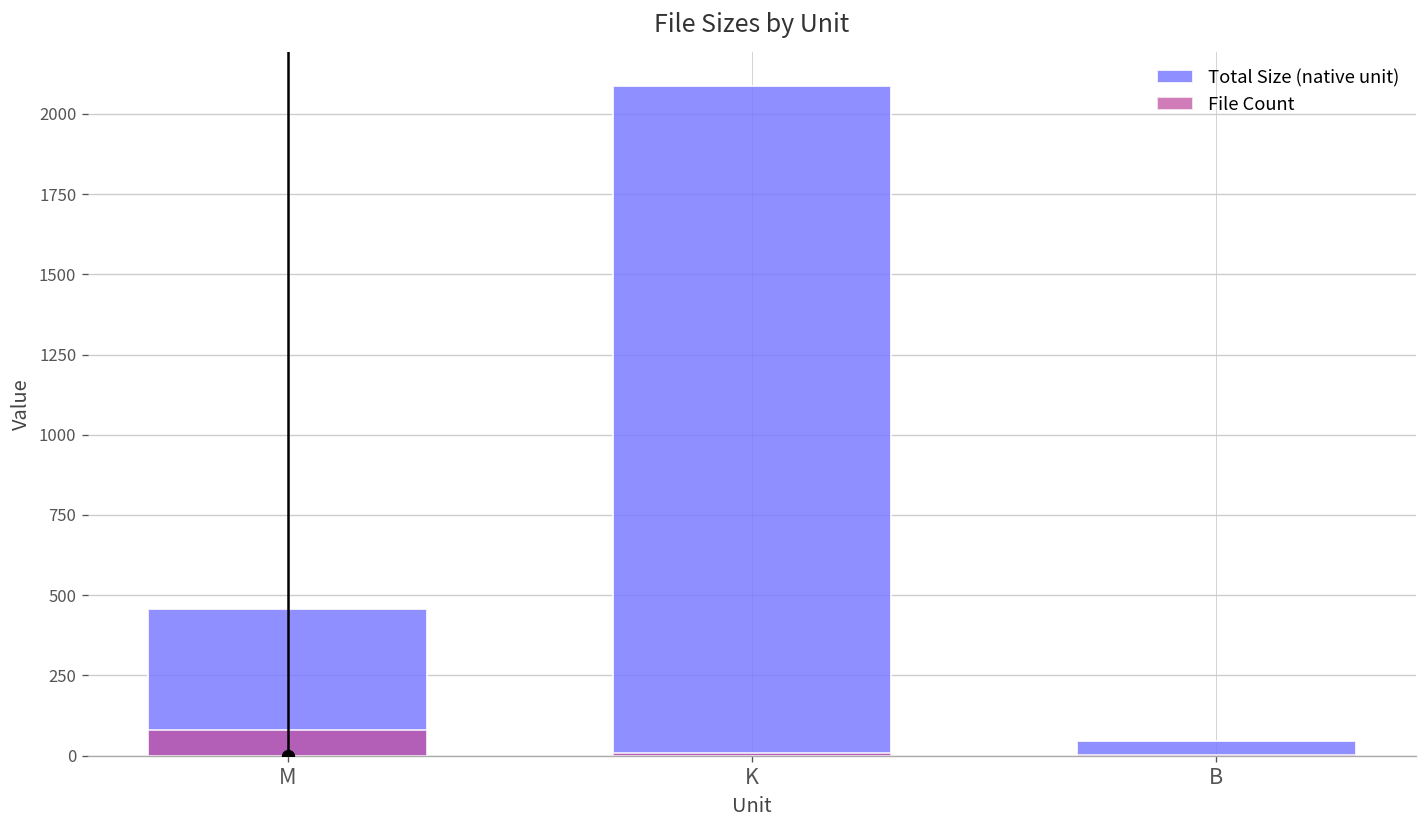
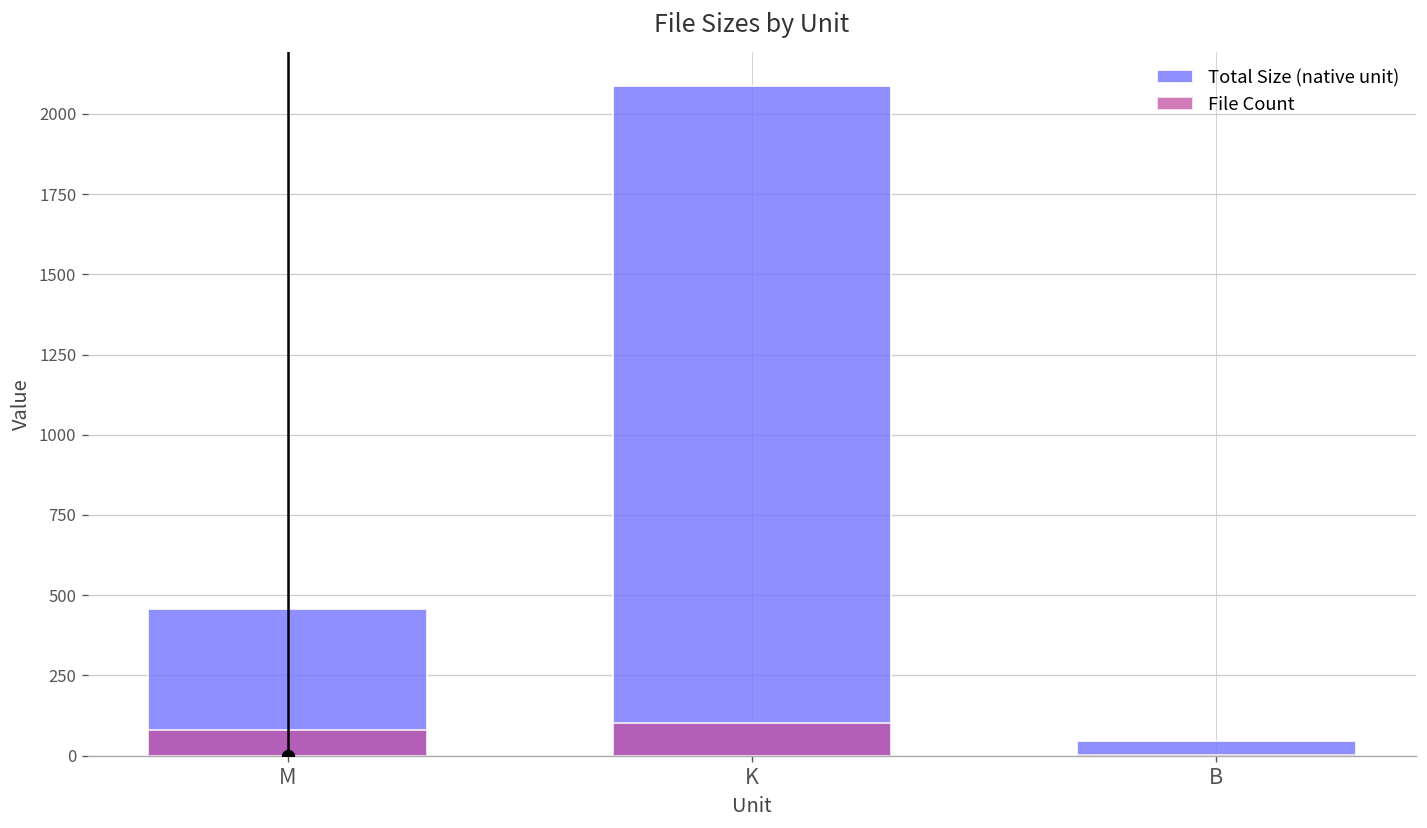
  {
    "Total Size (native unit)": {
      "M": 460,
      "K": 2090,
      "B": 50
    },
    "File Count": {
-     "K": 10
+     "K": 100
    }
  }
